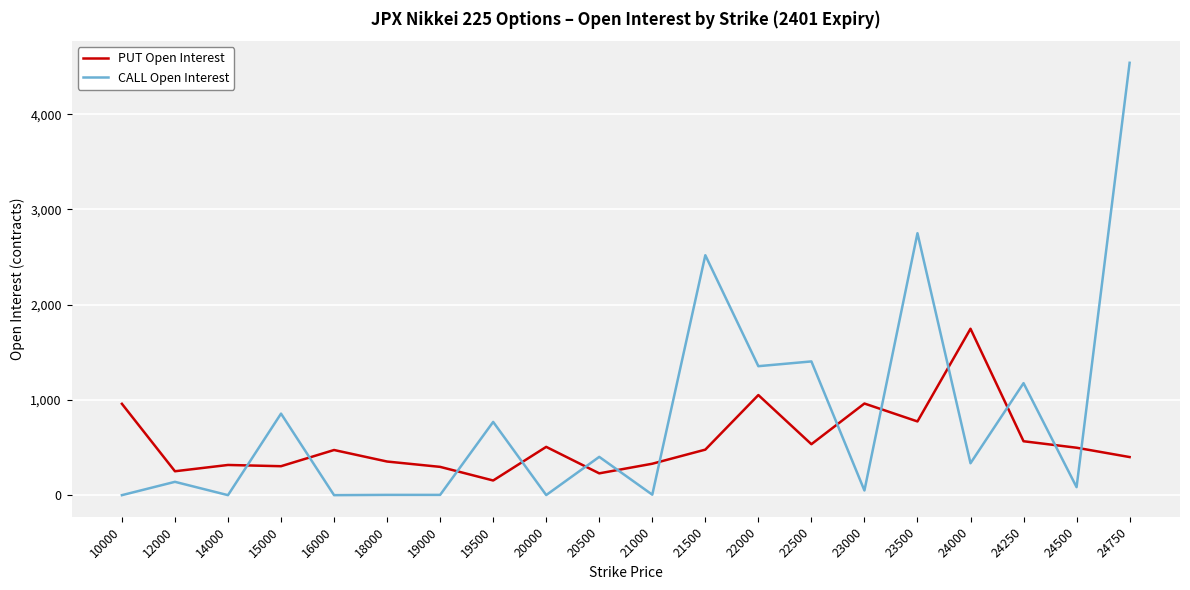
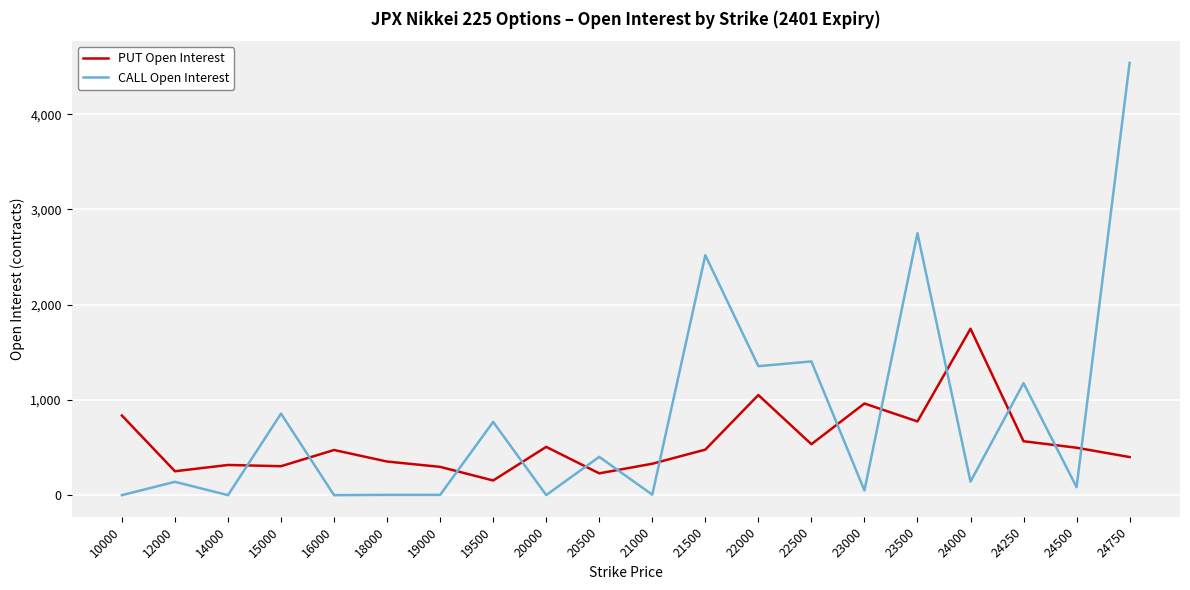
  {
    "PUT Open Interest": {
-     "10000": "1,000",
+     "10000": "800",
      "12000": "300",
      "14000": "300",
      "15000": "300",
      "16000": "500",
      "18000": "400",
      "19000": "300",
      "19500": "200",
      "20000": "500",
      "20500": "200",
      "21000": "300",
      "21500": "500",
      "22000": "1,100",
      "22500": "500",
      "23000": "1,000",
      "23500": "800",
      "24000": "1,700",
      "24250": "600",
      "24500": "500",
      "24750": "400"
    },
    "CALL Open Interest": {
      "10000": "0",
      "12000": "100",
      "14000": "0",
      "15000": "900",
      "16000": "0",
      "18000": "0",
      "19000": "0",
      "19500": "800",
      "20000": "0",
      "20500": "400",
      "21000": "0",
      "21500": "2,500",
      "22000": "1,400",
      "22500": "1,400",
      "23000": "100",
      "23500": "2,800",
-     "24000": "300",
+     "24000": "100",
      "24250": "1,200",
      "24500": "100",
      "24750": "4,500"
    }
  }
